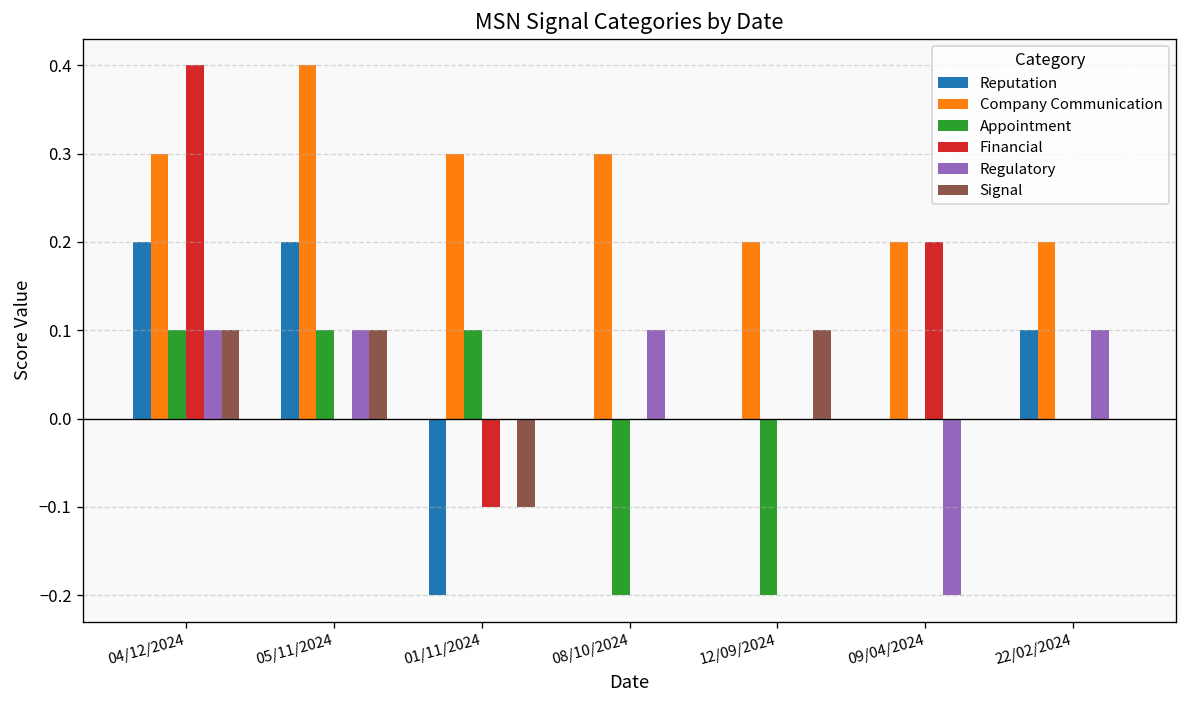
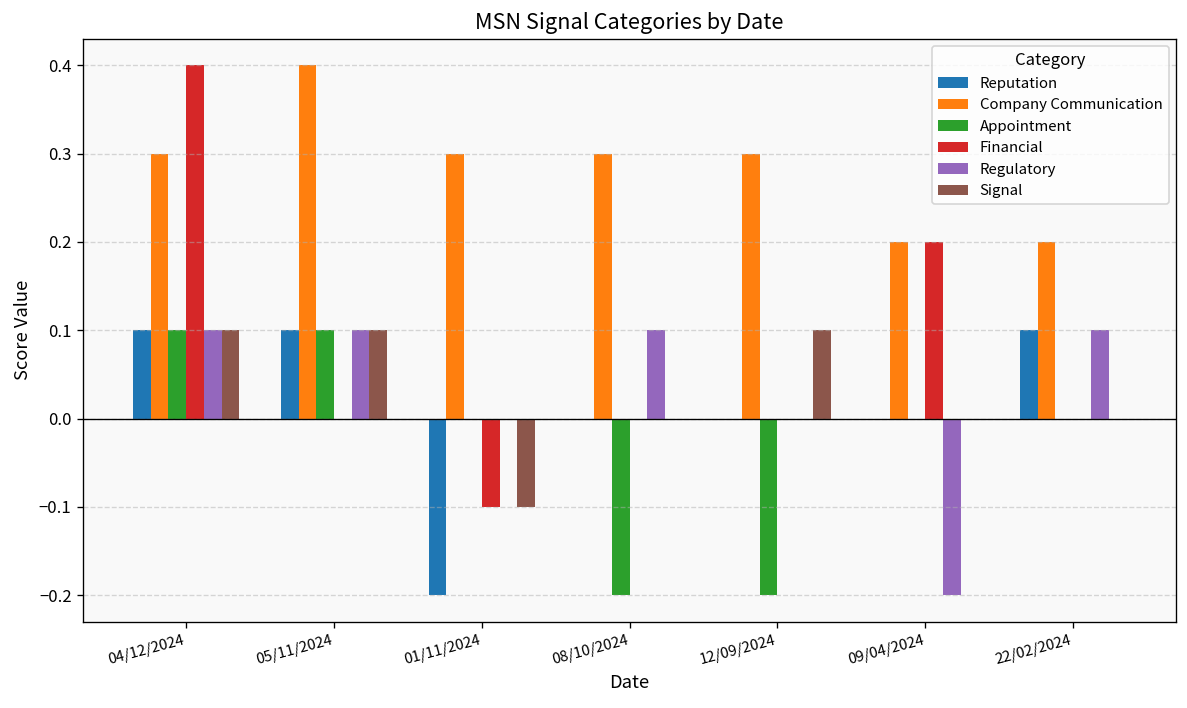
  {
    "Reputation": {
-     "04/12/2024": 0.2,
-     "05/11/2024": 0.2,
+     "04/12/2024": 0.1,
+     "05/11/2024": 0.1,
      "01/11/2024": -0.2,
      "08/10/2024": 0.0,
      "12/09/2024": 0.0,
      "09/04/2024": 0.0,
      "22/02/2024": 0.1
    },
    "Company Communication": {
      "04/12/2024": 0.3,
      "05/11/2024": 0.4,
      "01/11/2024": 0.3,
      "08/10/2024": 0.3,
-     "12/09/2024": 0.2,
+     "12/09/2024": 0.3,
      "09/04/2024": 0.2,
      "22/02/2024": 0.2
    },
    "Appointment": {
      "04/12/2024": 0.1,
      "05/11/2024": 0.1,
-     "01/11/2024": 0.1,
+     "01/11/2024": 0.0,
      "08/10/2024": -0.2,
      "12/09/2024": -0.2,
      "09/04/2024": 0.0,
      "22/02/2024": 0.0
    },
    "Financial": {
      "04/12/2024": 0.4,
      "05/11/2024": 0.0,
      "01/11/2024": -0.1,
      "08/10/2024": 0.0,
      "12/09/2024": 0.0,
      "09/04/2024": 0.2,
      "22/02/2024": 0.0
    },
    "Regulatory": {
      "04/12/2024": 0.1,
      "05/11/2024": 0.1,
      "01/11/2024": 0.0,
      "08/10/2024": 0.1,
      "12/09/2024": 0.0,
      "09/04/2024": -0.2,
      "22/02/2024": 0.1
    },
    "Signal": {
      "04/12/2024": 0.1,
      "05/11/2024": 0.1,
      "01/11/2024": -0.1,
      "08/10/2024": 0.0,
      "12/09/2024": 0.1,
      "09/04/2024": 0.0,
      "22/02/2024": 0.0
    }
  }
